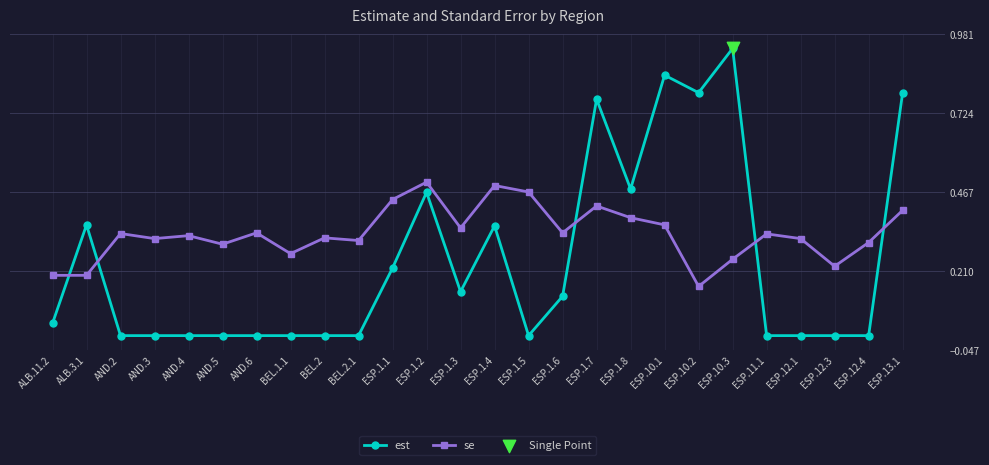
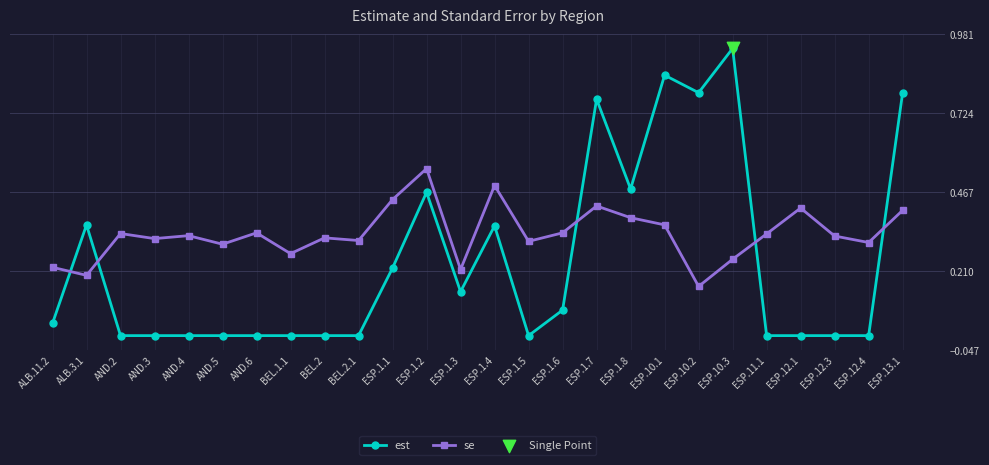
  {
    "est": {
      "ALB.11.2": 0.04,
      "ALB.3.1": 0.36,
      "AND.2": 0.00,
      "AND.3": 0.00,
      "AND.4": 0.00,
      "AND.5": 0.00,
      "AND.6": 0.00,
      "BEL.1.1": 0.00,
      "BEL.2": 0.00,
      "BEL.2.1": 0.00,
      "ESP.1.1": 0.22,
      "ESP.1.2": 0.47,
      "ESP.1.3": 0.14,
      "ESP.1.4": 0.36,
      "ESP.1.5": 0.00,
-     "ESP.1.6": 0.13,
+     "ESP.1.6": 0.08,
      "ESP.1.7": 0.77,
      "ESP.1.8": 0.48,
      "ESP.10.1": 0.85,
      "ESP.10.2": 0.79,
      "ESP.11.1": 0.00,
      "ESP.12.1": 0.00,
      "ESP.12.3": 0.00,
      "ESP.12.4": 0.00,
      "ESP.13.1": 0.79
    },
    "se": {
-     "ALB.11.2": 0.20,
+     "ALB.11.2": 0.22,
      "ALB.3.1": 0.20,
      "AND.2": 0.33,
      "AND.3": 0.32,
      "AND.4": 0.33,
      "AND.5": 0.30,
      "AND.6": 0.33,
      "BEL.1.1": 0.27,
      "BEL.2": 0.32,
      "BEL.2.1": 0.31,
      "ESP.1.1": 0.44,
-     "ESP.1.2": 0.50,
-     "ESP.1.3": 0.35,
+     "ESP.1.2": 0.54,
+     "ESP.1.3": 0.22,
      "ESP.1.4": 0.49,
-     "ESP.1.5": 0.47,
+     "ESP.1.5": 0.31,
      "ESP.1.6": 0.33,
      "ESP.1.7": 0.42,
      "ESP.1.8": 0.38,
      "ESP.10.1": 0.36,
      "ESP.10.2": 0.16,
      "ESP.10.3": 0.25,
      "ESP.11.1": 0.33,
-     "ESP.12.1": 0.32,
-     "ESP.12.3": 0.23,
+     "ESP.12.1": 0.41,
+     "ESP.12.3": 0.32,
      "ESP.12.4": 0.30,
      "ESP.13.1": 0.41
    }
  }
